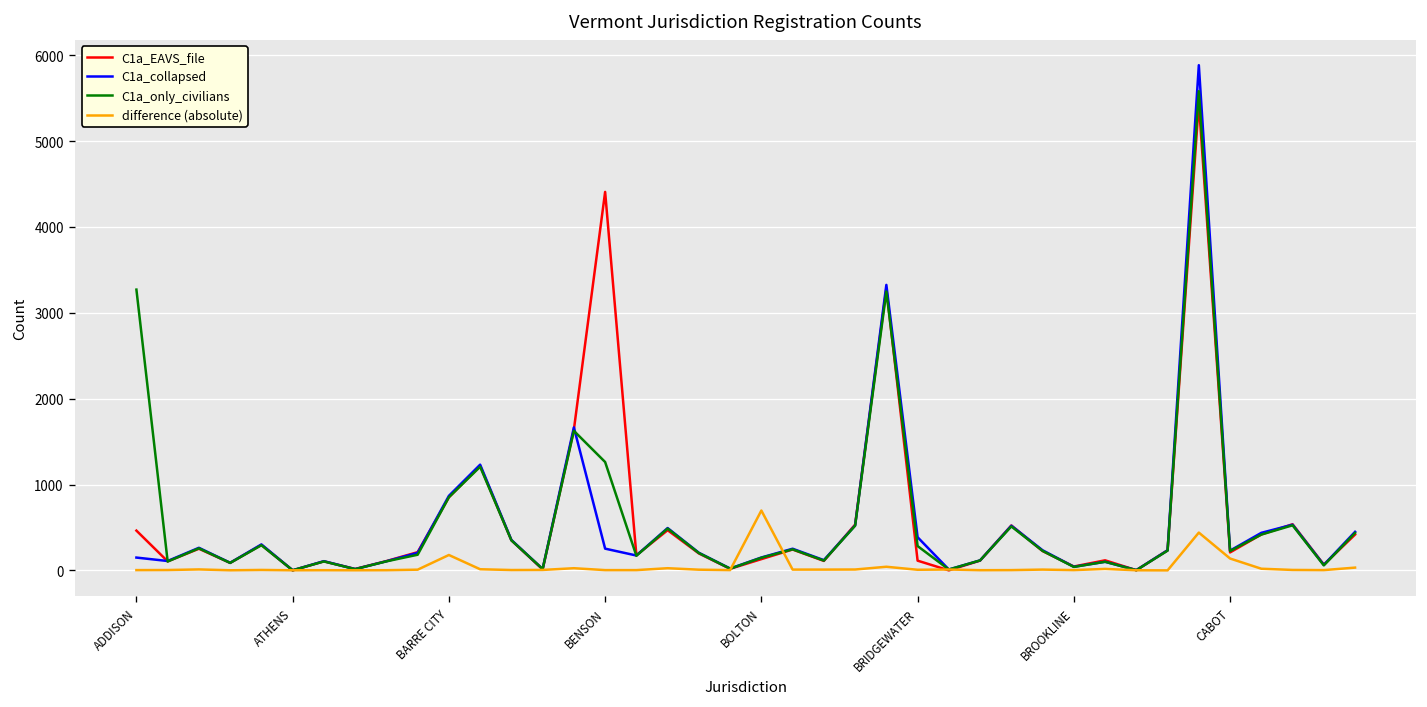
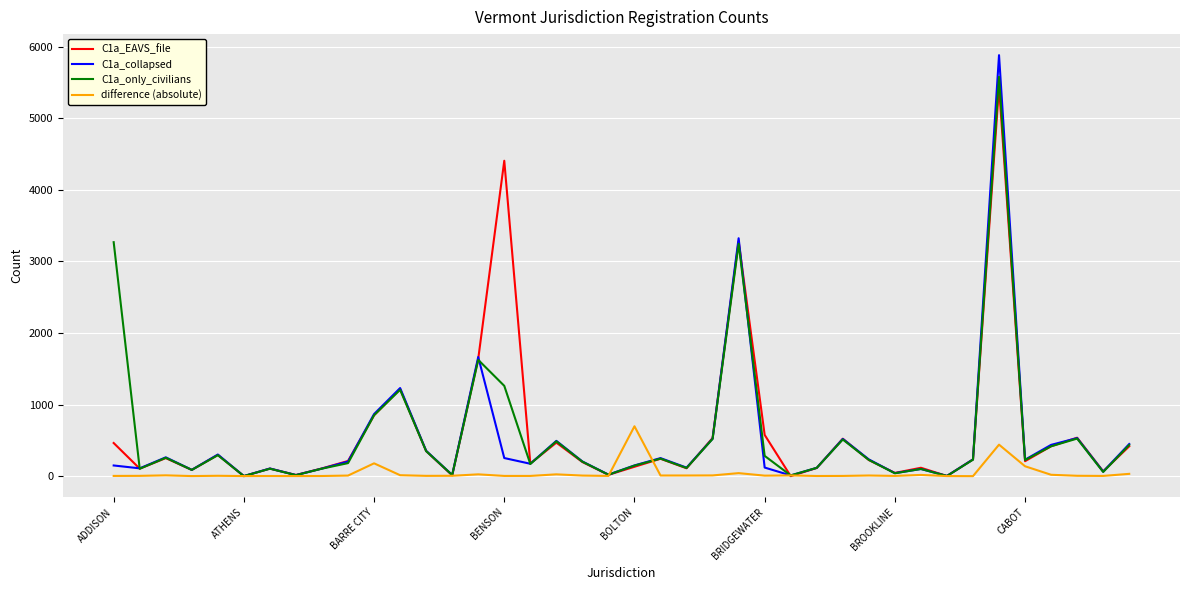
  {
    "C1a_EAVS_file": {
      "ADDISON": 500,
      "BENSON": 4400,
-     "BRIDGEWATER": 100
+     "BRIDGEWATER": 600
    },
    "C1a_collapsed": {
      "ADDISON": 100,
      "BENSON": 300,
-     "BRIDGEWATER": 400
+     "BRIDGEWATER": 100
    },
    "C1a_only_civilians": {
      "ADDISON": 3300,
      "BENSON": 1300,
      "BRIDGEWATER": 300
    },
    "difference (absolute)": {
      "ADDISON": 0,
      "BARRE CITY": 200,
      "BENSON": 0,
      "BOLTON": 700,
      "BRIDGEWATER": 0,
      "BROOKLINE": 0,
      "CABOT": 100
    }
  }
